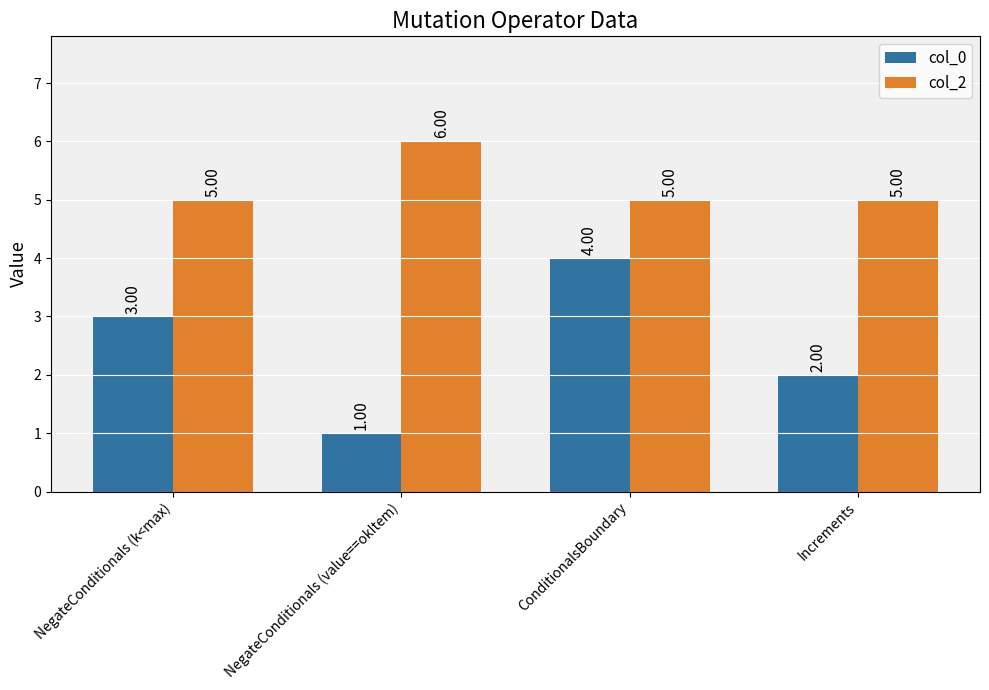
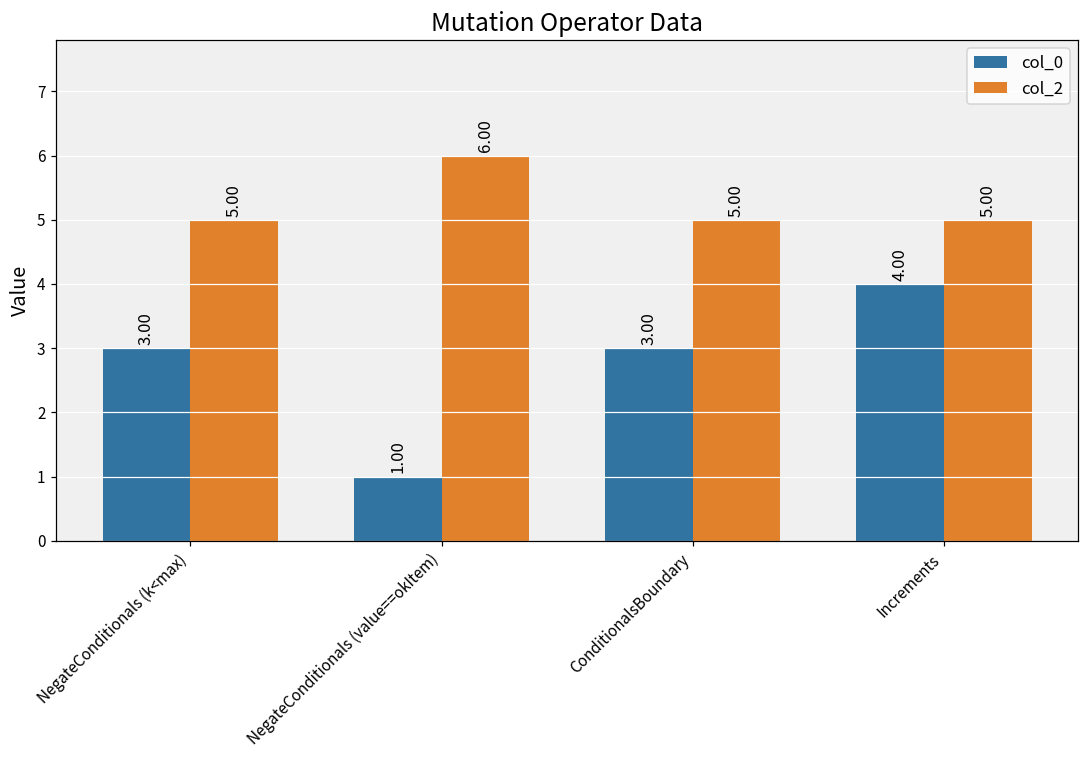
  {
    "col_0": {
      "NegateConditionals (k<max)": 3.00,
      "NegateConditionals (value==okItem)": 1.00,
-     "ConditionalsBoundary": 4.00,
-     "Increments": 2.00
+     "ConditionalsBoundary": 3.00,
+     "Increments": 4.00
    },
    "col_2": {
      "NegateConditionals (k<max)": 5.00,
      "NegateConditionals (value==okItem)": 6.00,
      "ConditionalsBoundary": 5.00,
      "Increments": 5.00
    }
  }
